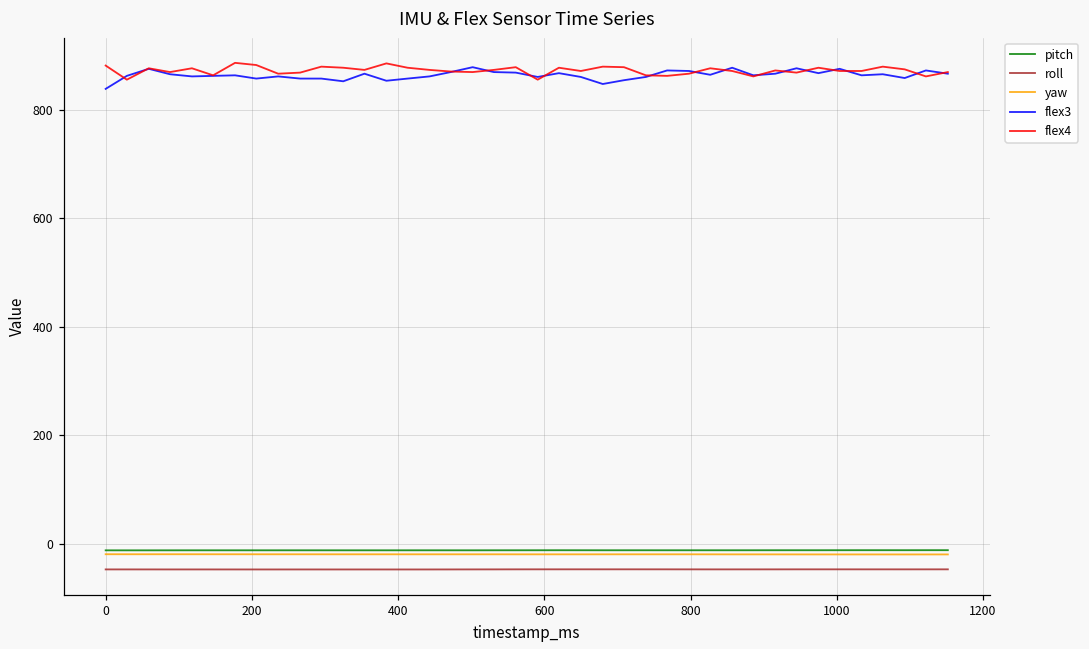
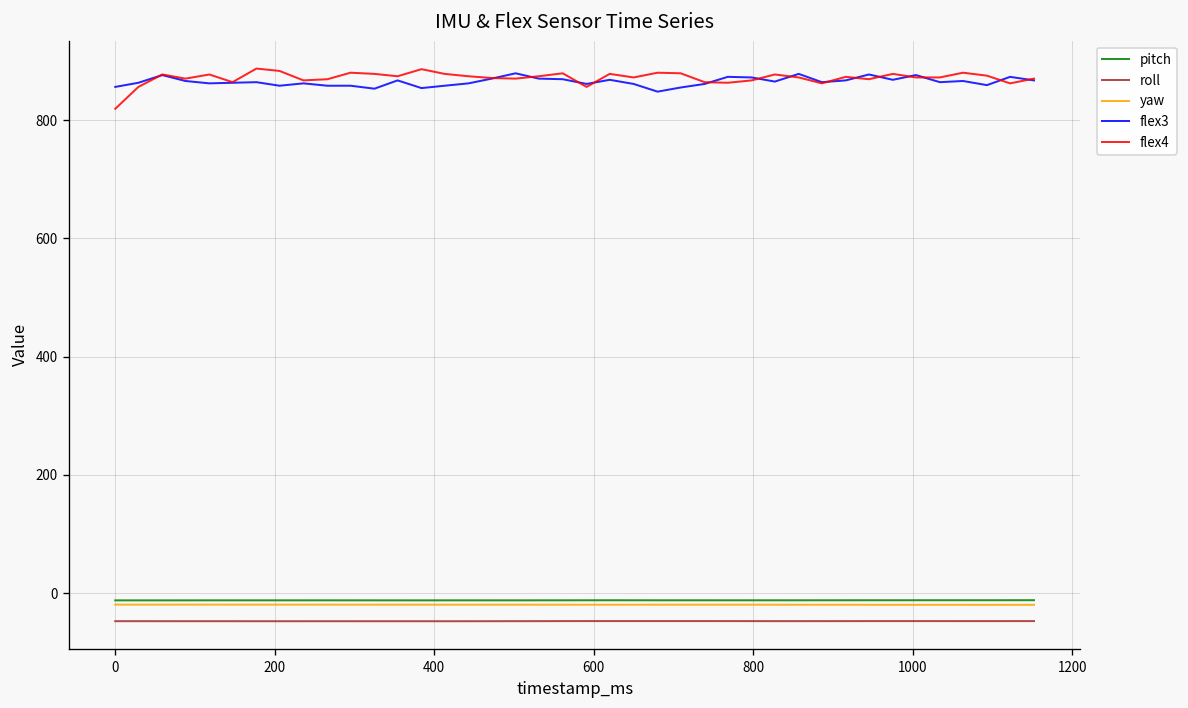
  {
    "pitch": {
      "0": -10
    },
    "roll": {
      "0": -50
    },
    "yaw": {
      "0": -20
    },
    "flex3": {
-     "0": 840
+     "0": 860
    },
    "flex4": {
-     "0": 880
+     "0": 820
    }
  }
